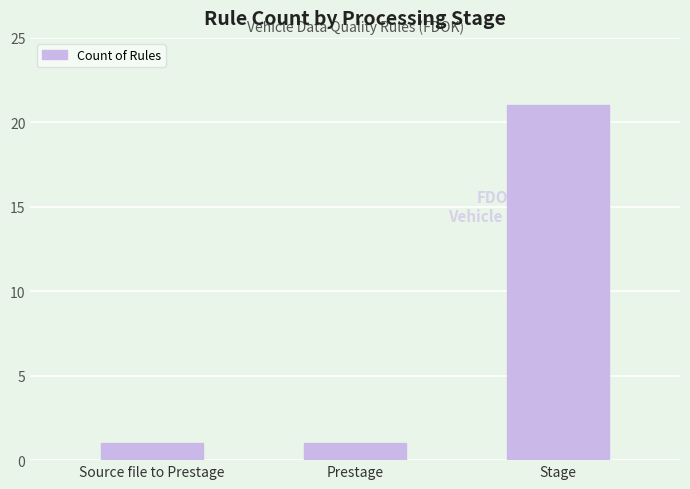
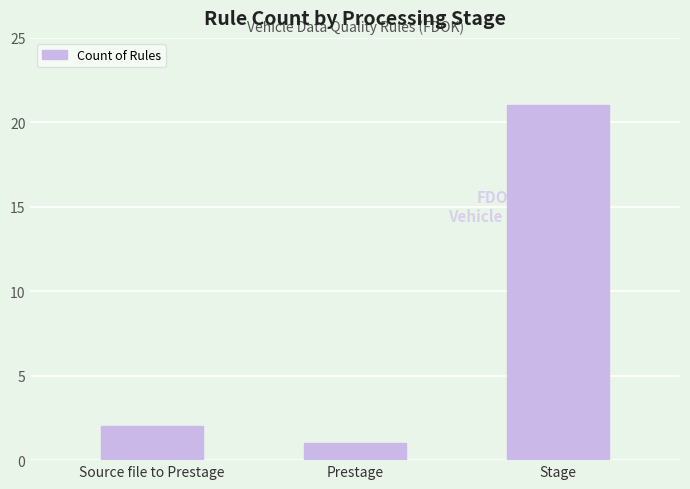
  {
-   "Source file to Prestage": 1,
+   "Source file to Prestage": 2,
    "Prestage": 1,
    "Stage": 21
  }
